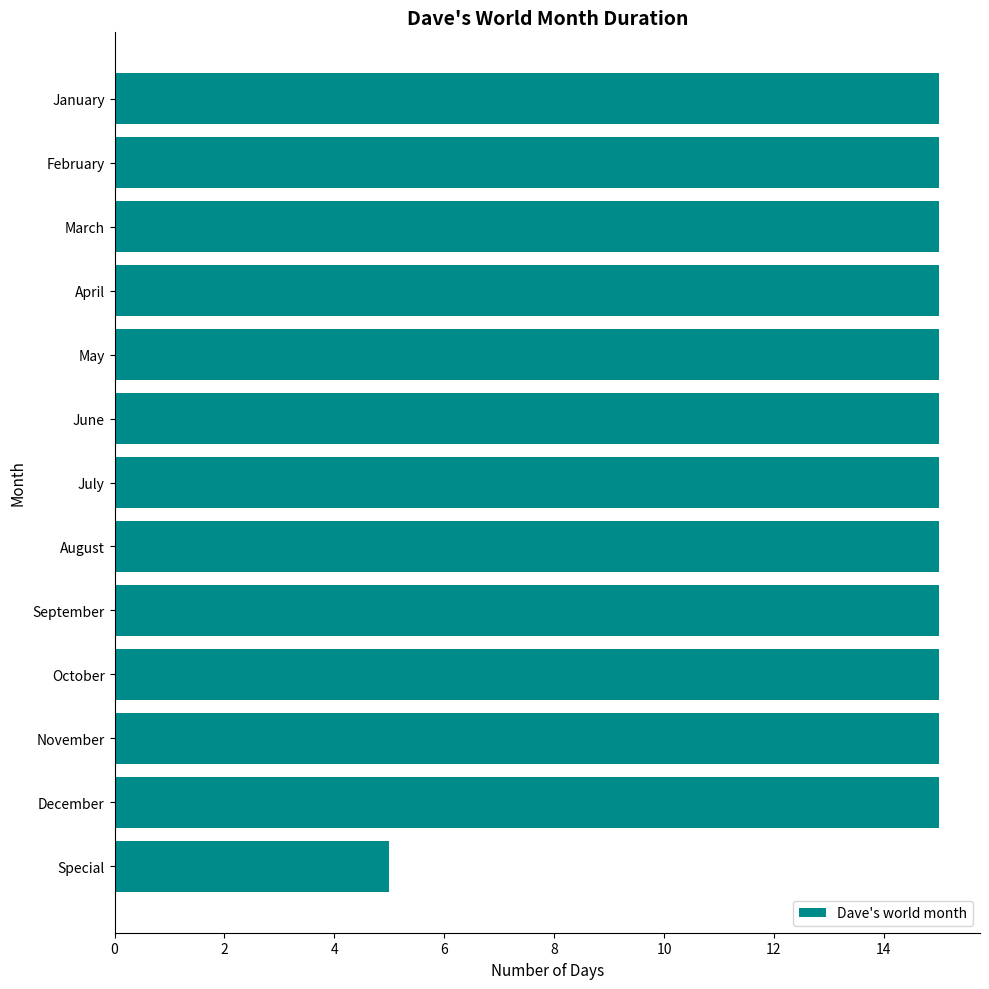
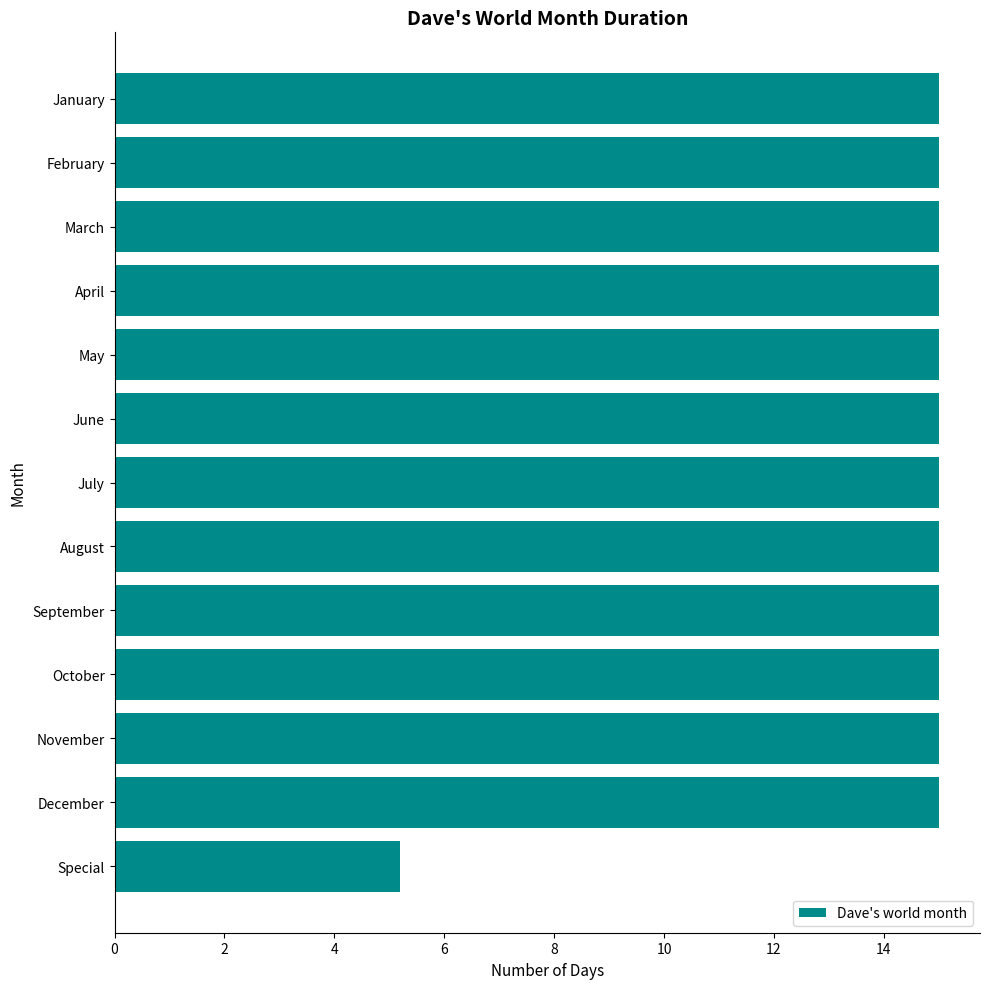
  {
    "January": 15.0,
    "February": 15.0,
    "March": 15.0,
    "April": 15.0,
    "May": 15.0,
    "June": 15.0,
    "July": 15.0,
    "August": 15.0,
    "September": 15.0,
    "October": 15.0,
    "November": 15.0,
    "December": 15.0,
-   "Special": 5.0
+   "Special": 5.2
  }
